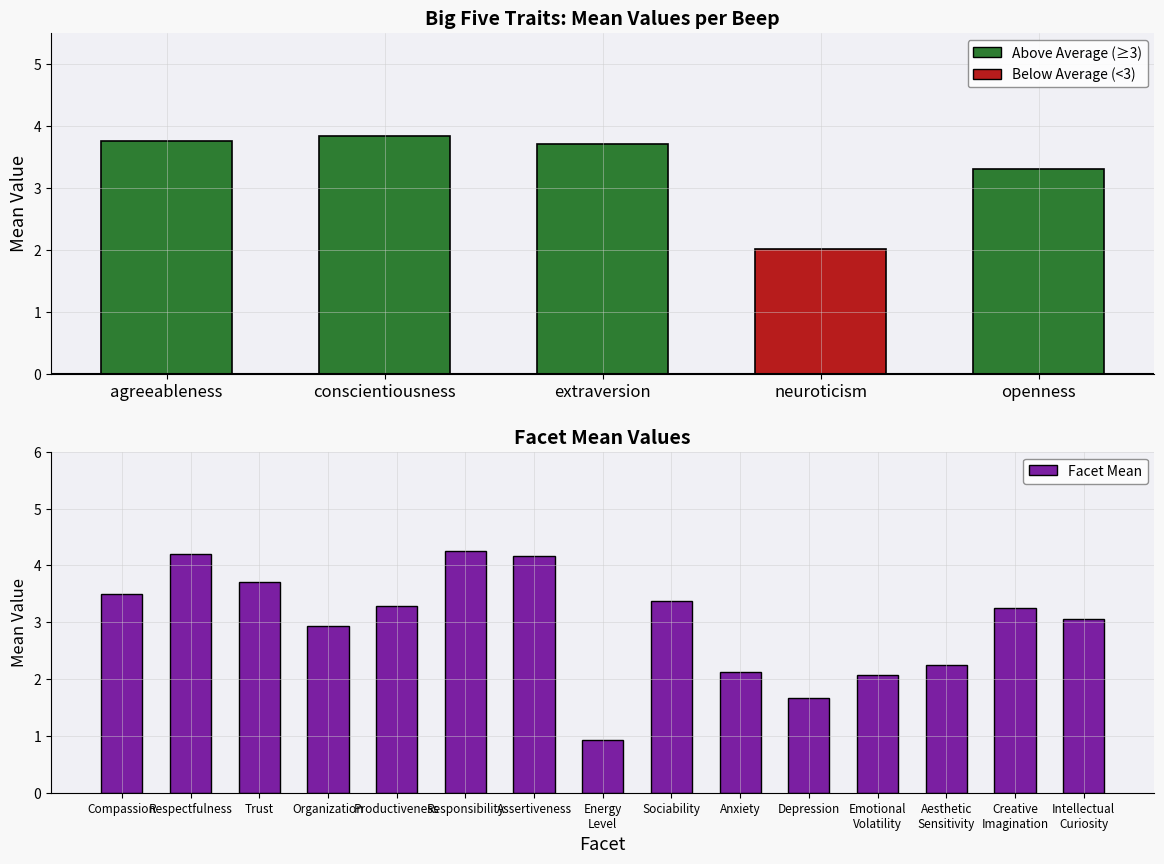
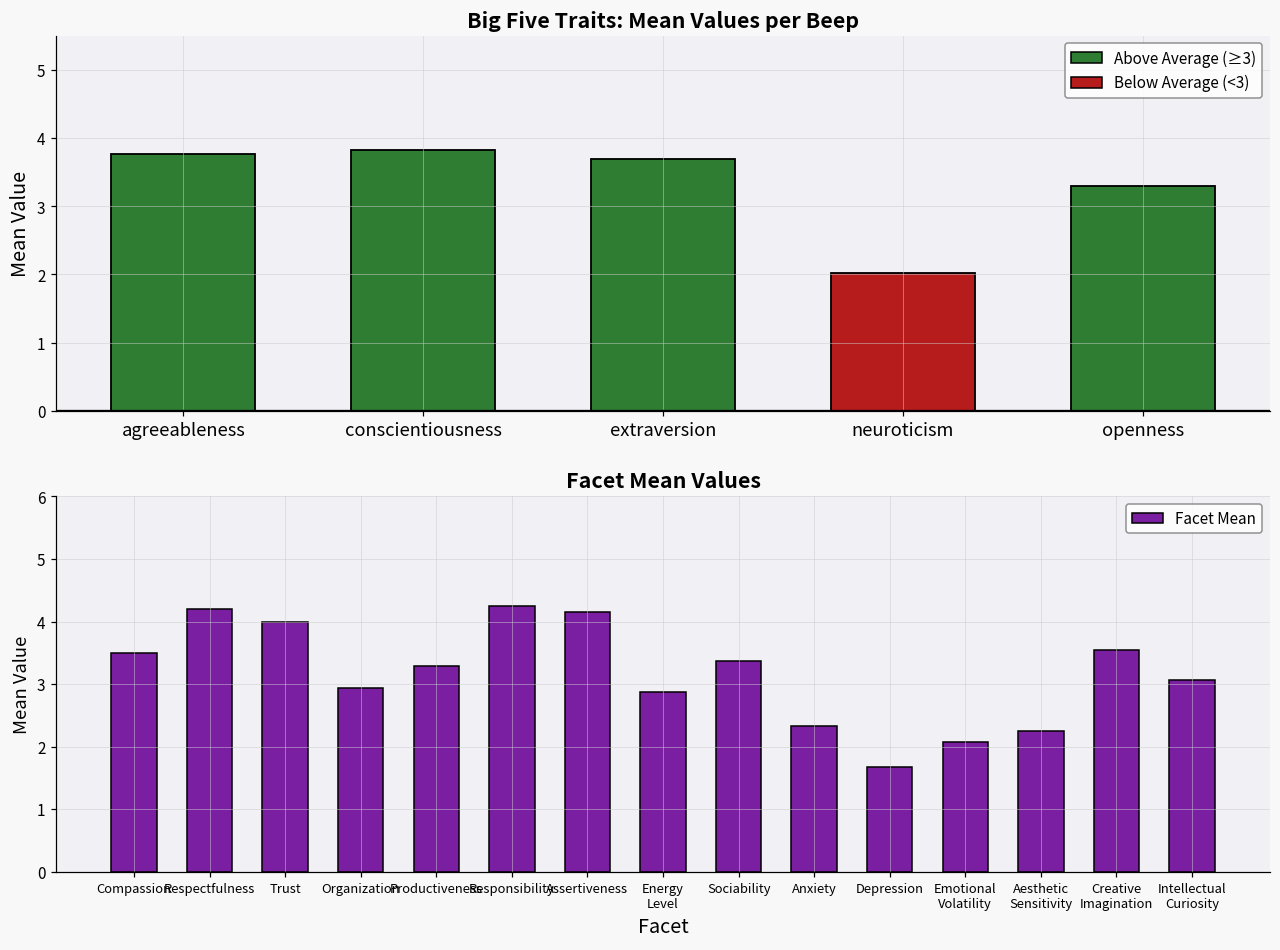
  {
    "Big Five Traits: Mean Values per Beep": {
      "agreeableness": 3.8,
      "conscientiousness": 3.8,
      "extraversion": 3.7,
      "neuroticism": 2.0,
      "openness": 3.3
    },
    "Facet Mean Values": {
      "Compassion": 3.5,
      "Respectfulness": 4.2,
-     "Trust": 3.7,
+     "Trust": 4.0,
      "Organization": 2.9,
      "Assertiveness": 4.2,
-     "Energy Level": 0.9,
+     "Energy Level": 2.9,
      "Sociability": 3.4,
-     "Anxiety": 2.1,
+     "Anxiety": 2.3,
      "Depression": 1.7,
      "Emotional Volatility": 2.1,
      "Aesthetic Sensitivity": 2.3,
-     "Creative Imagination": 3.3,
+     "Creative Imagination": 3.5,
      "Intellectual Curiosity": 3.1
    }
  }
